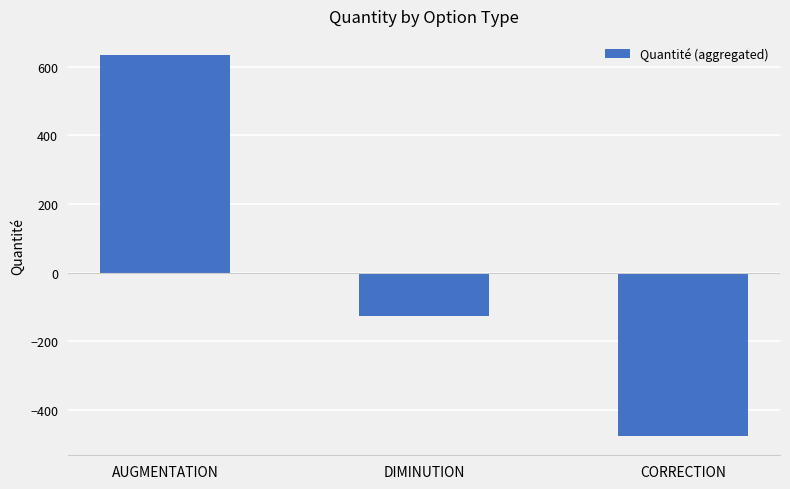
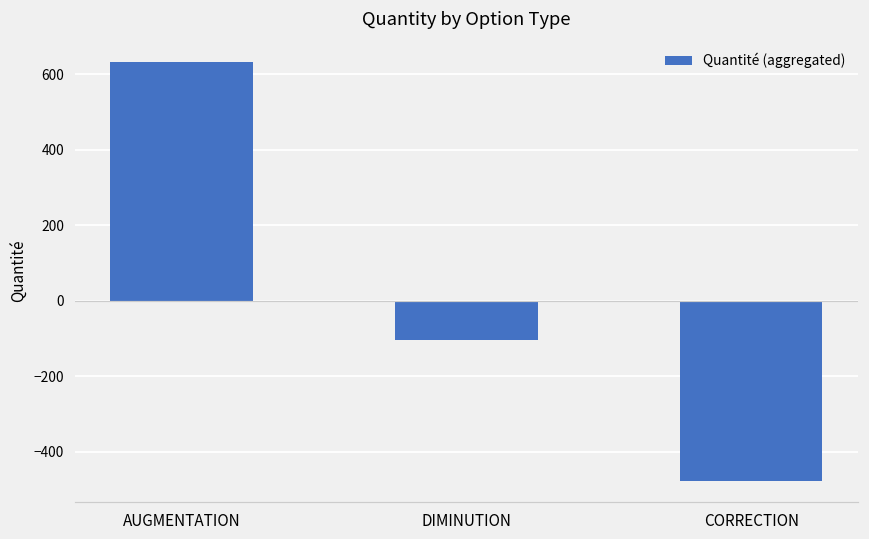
  {
    "AUGMENTATION": 630,
-   "DIMINUTION": -130,
+   "DIMINUTION": -100,
    "CORRECTION": -480
  }
